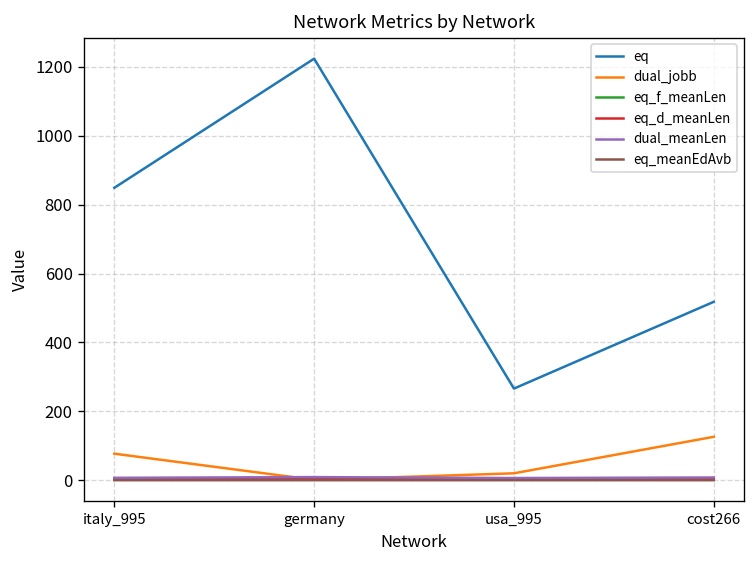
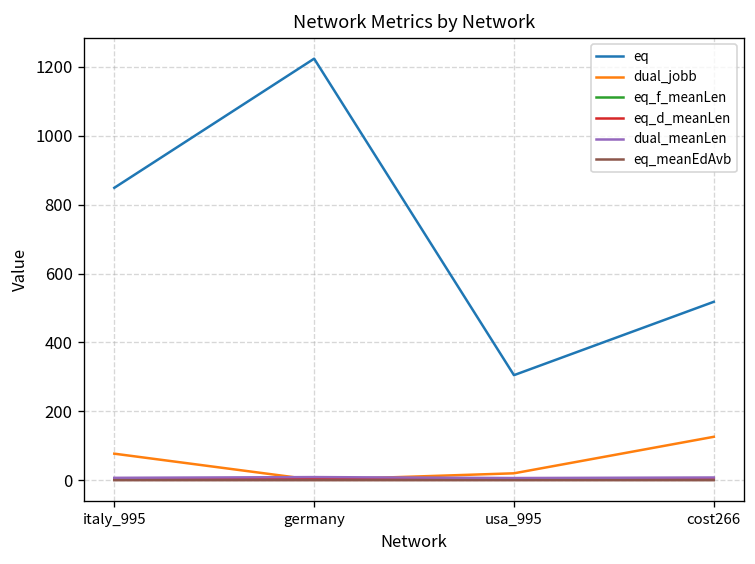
  {
    "eq": {
      "italy_995": 850,
      "germany": 1220,
-     "usa_995": 270,
+     "usa_995": 310,
      "cost266": 520
    },
    "dual_jobb": {
      "italy_995": 80,
      "usa_995": 20,
      "cost266": 130
    }
  }
